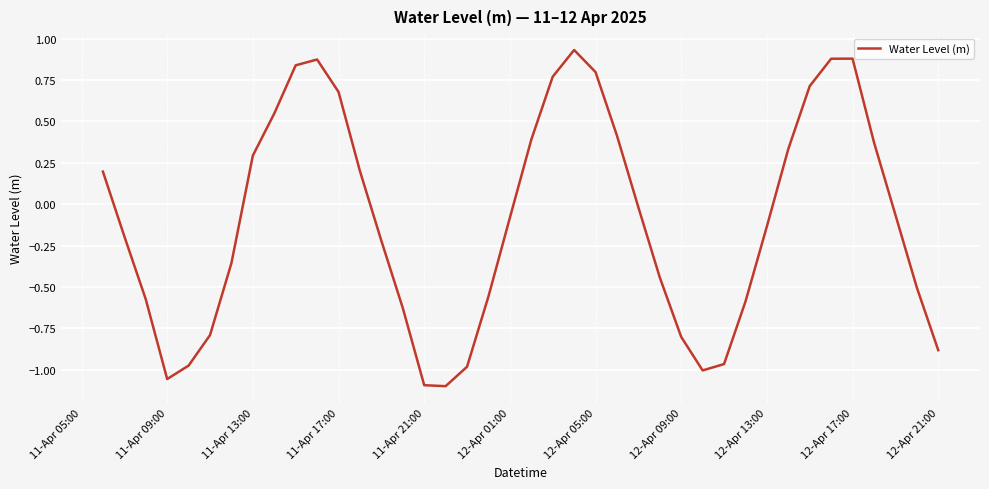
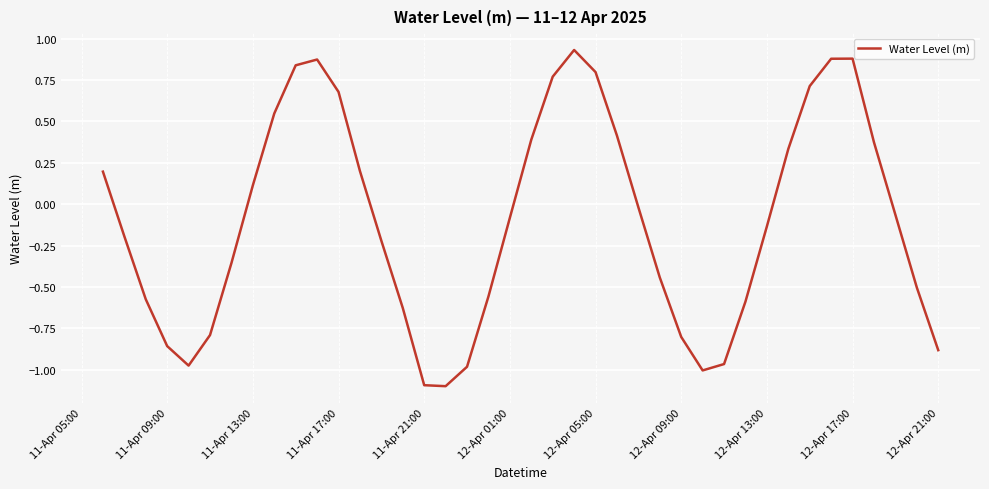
  {
-   "11-Apr 09:00": -1.06,
-   "11-Apr 13:00": 0.29,
+   "11-Apr 09:00": -0.86,
+   "11-Apr 13:00": 0.11,
    "11-Apr 17:00": 0.68,
    "11-Apr 21:00": -1.09,
    "12-Apr 01:00": -0.08,
    "12-Apr 05:00": 0.80,
    "12-Apr 09:00": -0.80,
    "12-Apr 13:00": -0.13,
    "12-Apr 17:00": 0.88,
    "12-Apr 21:00": -0.88
  }
